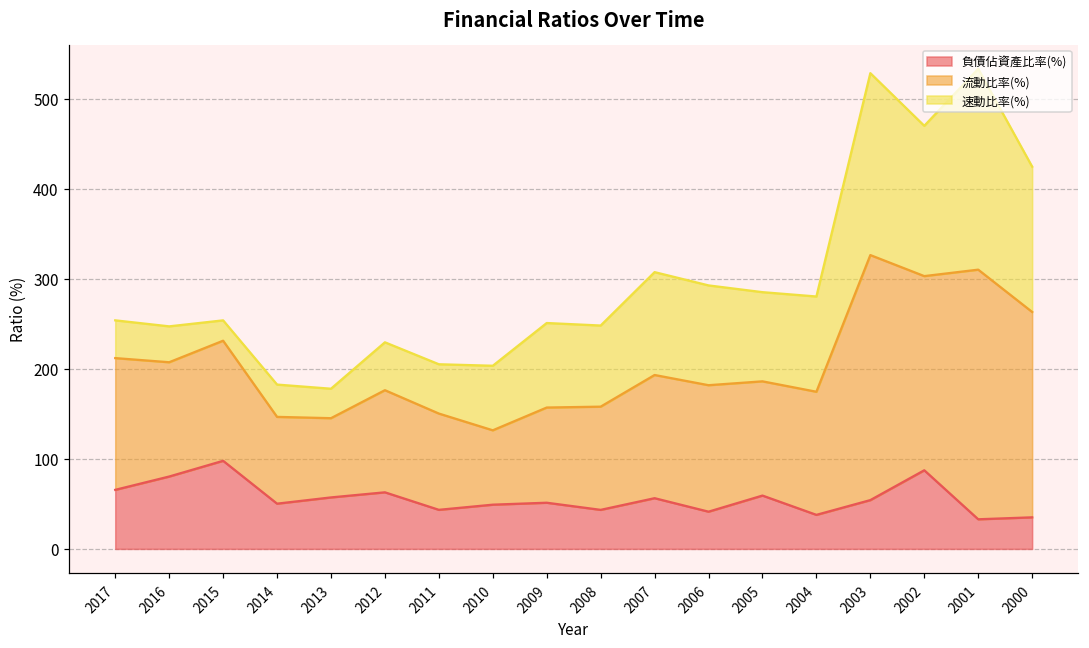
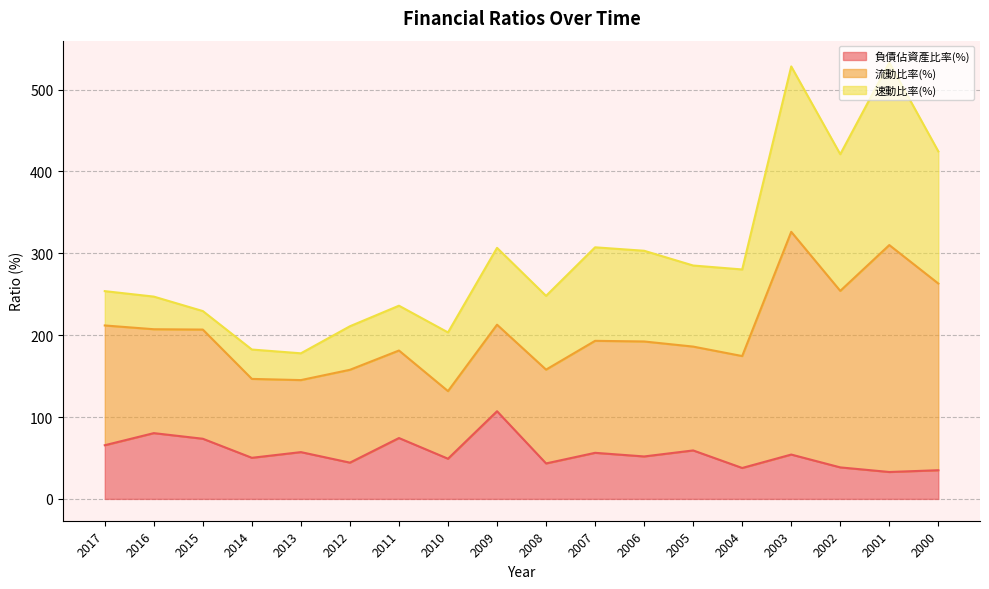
  {
    "負債佔資產比率(%)": {
      "2017": 70,
      "2016": 80,
-     "2015": 100,
+     "2015": 70,
      "2014": 50,
      "2013": 60,
-     "2012": 60,
-     "2011": 40,
+     "2012": 40,
+     "2011": 70,
      "2010": 50,
-     "2009": 50,
+     "2009": 110,
      "2008": 40,
      "2007": 60,
-     "2006": 40,
+     "2006": 50,
      "2005": 60,
      "2004": 40,
      "2003": 50,
-     "2002": 90,
+     "2002": 40,
      "2001": 30,
      "2000": 40
    }
  }
